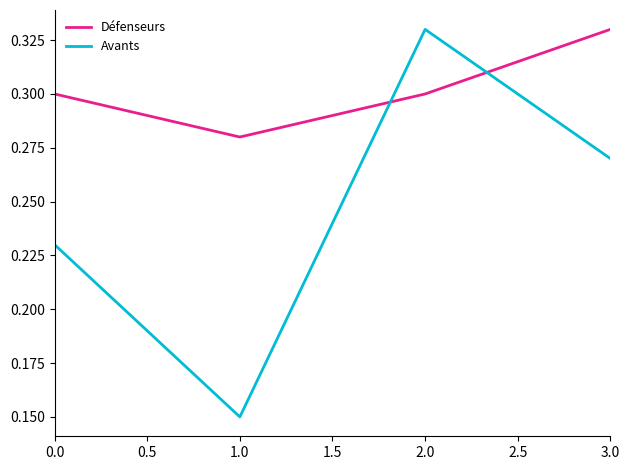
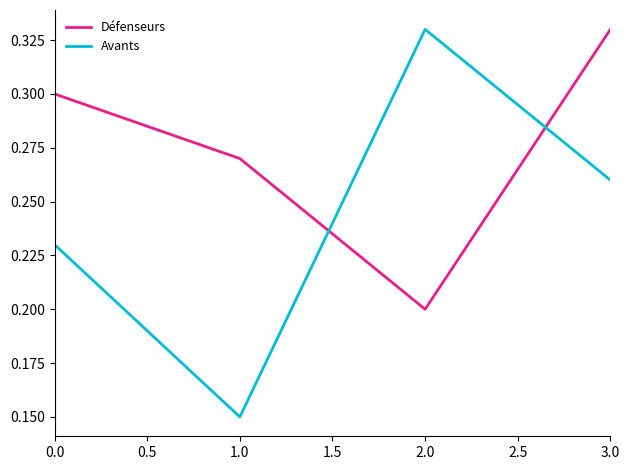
  {
    "Défenseurs": {
      "0.0": 0.30,
-     "1.0": 0.28,
-     "2.0": 0.3,
+     "1.0": 0.27,
+     "2.0": 0.2,
      "3.0": 0.33
    },
    "Avants": {
      "0.0": 0.23,
      "1.0": 0.15,
      "2.0": 0.33,
-     "3.0": 0.27
+     "3.0": 0.26
    }
  }
